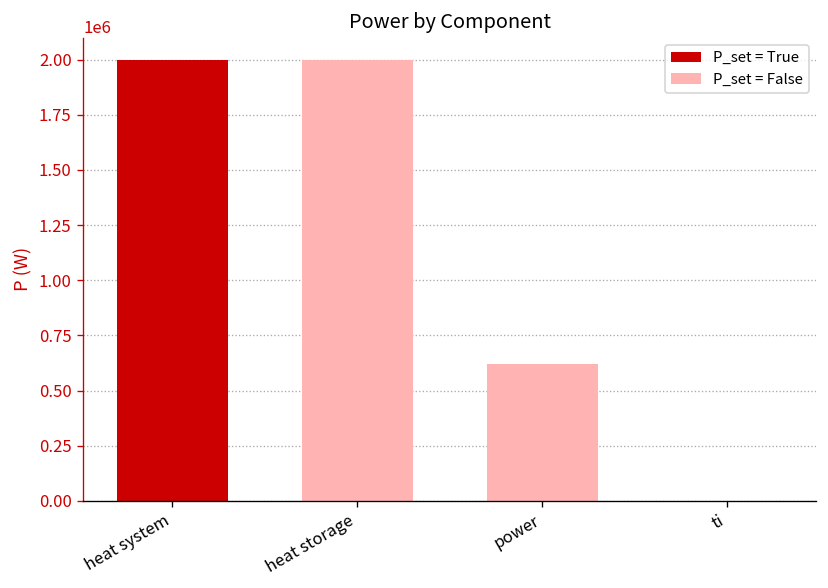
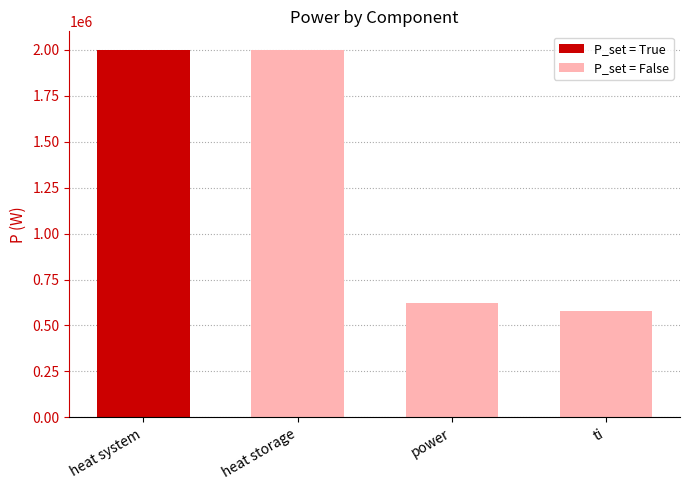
  {
    "heat system": 2000000,
    "heat storage": 2000000,
    "power": 620000,
-   "ti": 0
+   "ti": 580000
  }
